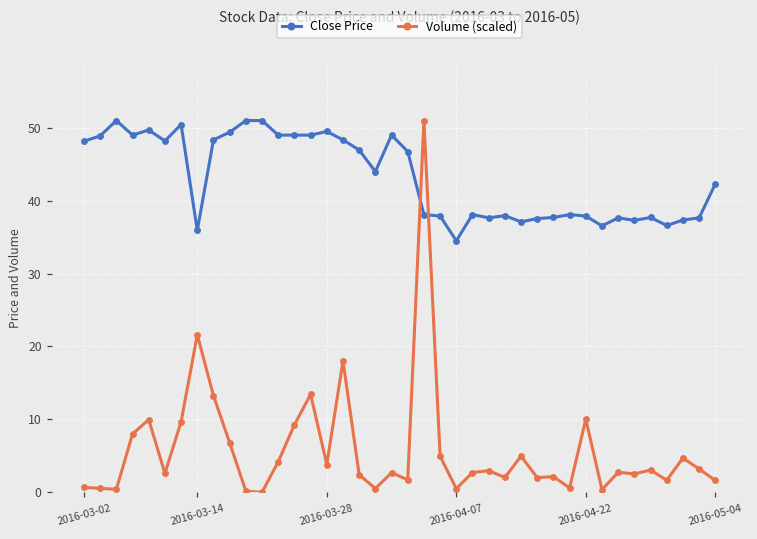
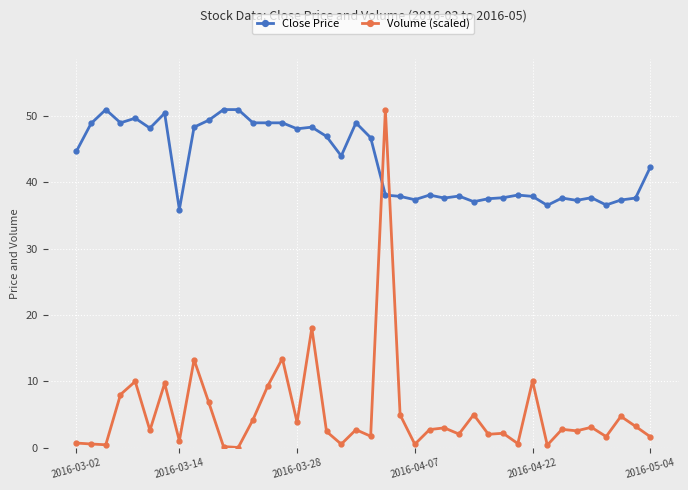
  {
    "Close Price": {
-     "2016-03-02": 48,
+     "2016-03-02": 45,
      "2016-03-14": 36,
-     "2016-03-28": 50,
-     "2016-04-07": 35,
+     "2016-03-28": 48,
+     "2016-04-07": 37,
      "2016-04-22": 38,
      "2016-05-04": 42
    },
    "Volume (scaled)": {
      "2016-03-02": 1,
-     "2016-03-14": 22,
+     "2016-03-14": 1,
      "2016-03-28": 4,
      "2016-04-07": 0,
      "2016-04-22": 10,
      "2016-05-04": 2
    }
  }
